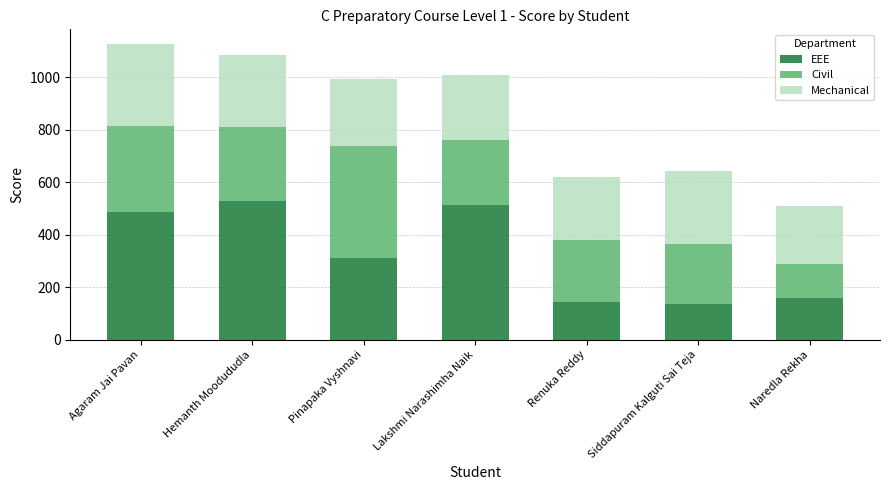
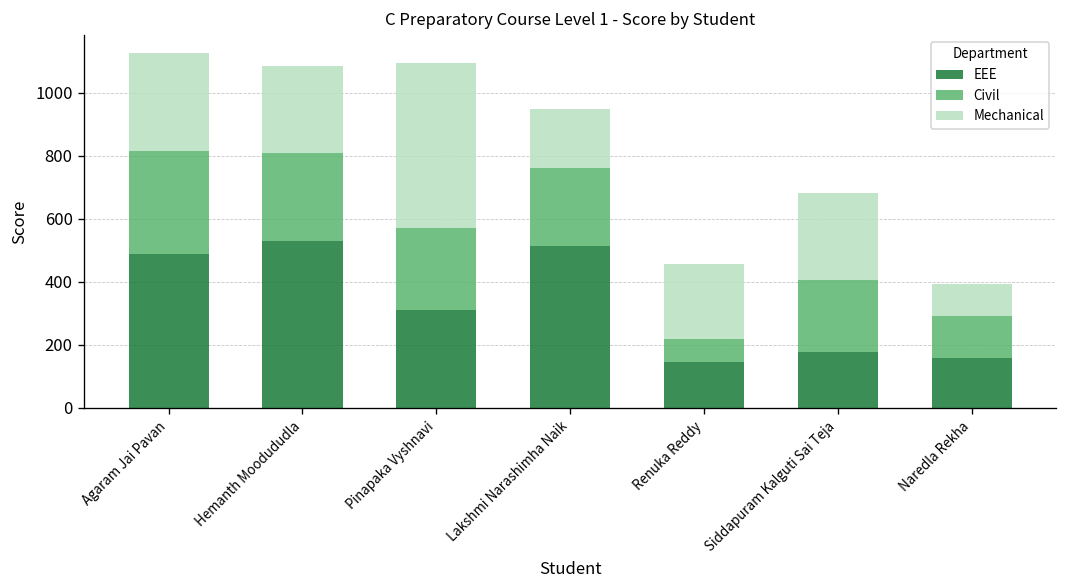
  {
    "EEE": {
      "Agaram Jai Pavan": 490,
      "Hemanth Moodududla": 530,
      "Pinapaka Vyshnavi": 310,
      "Lakshmi Narashimha Naik": 510,
      "Renuka Reddy": 150,
-     "Siddapuram Kalguti Sai Teja": 140,
+     "Siddapuram Kalguti Sai Teja": 180,
      "Naredla Rekha": 160
    },
    "Civil": {
      "Agaram Jai Pavan": 330,
      "Hemanth Moodududla": 280,
-     "Pinapaka Vyshnavi": 430,
+     "Pinapaka Vyshnavi": 260,
      "Lakshmi Narashimha Naik": 250,
-     "Renuka Reddy": 240,
+     "Renuka Reddy": 70,
      "Siddapuram Kalguti Sai Teja": 230,
      "Naredla Rekha": 130
    },
    "Mechanical": {
      "Agaram Jai Pavan": 310,
      "Hemanth Moodududla": 270,
-     "Pinapaka Vyshnavi": 260,
-     "Lakshmi Narashimha Naik": 250,
+     "Pinapaka Vyshnavi": 530,
+     "Lakshmi Narashimha Naik": 190,
      "Renuka Reddy": 240,
      "Siddapuram Kalguti Sai Teja": 280,
-     "Naredla Rekha": 220
+     "Naredla Rekha": 100
    }
  }
